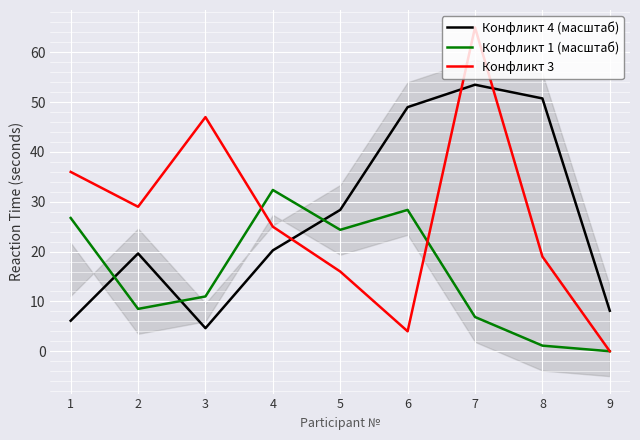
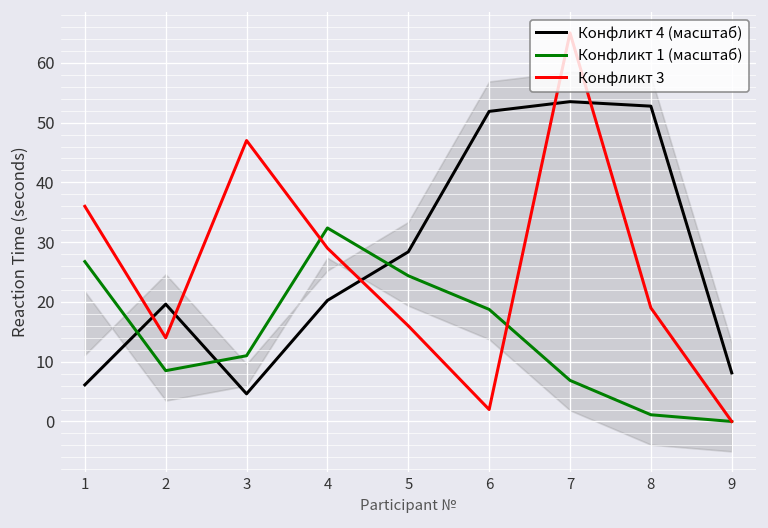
  {
    "Конфликт 4 (масштаб)": {
      "1": 6,
      "2": 20,
      "3": 5,
      "4": 20,
      "5": 28,
-     "6": 49,
+     "6": 52,
      "7": 54,
-     "8": 51,
+     "8": 53,
      "9": 8
    },
    "Конфликт 1 (масштаб)": {
      "1": 27,
      "2": 9,
      "3": 11,
      "4": 32,
      "5": 24,
-     "6": 28,
+     "6": 19,
      "7": 7,
      "8": 1
    },
    "Конфликт 3": {
      "1": 36,
-     "2": 29,
+     "2": 14,
      "3": 47,
-     "4": 25,
+     "4": 29,
      "5": 16,
-     "6": 4,
+     "6": 2,
      "8": 19
    }
  }
